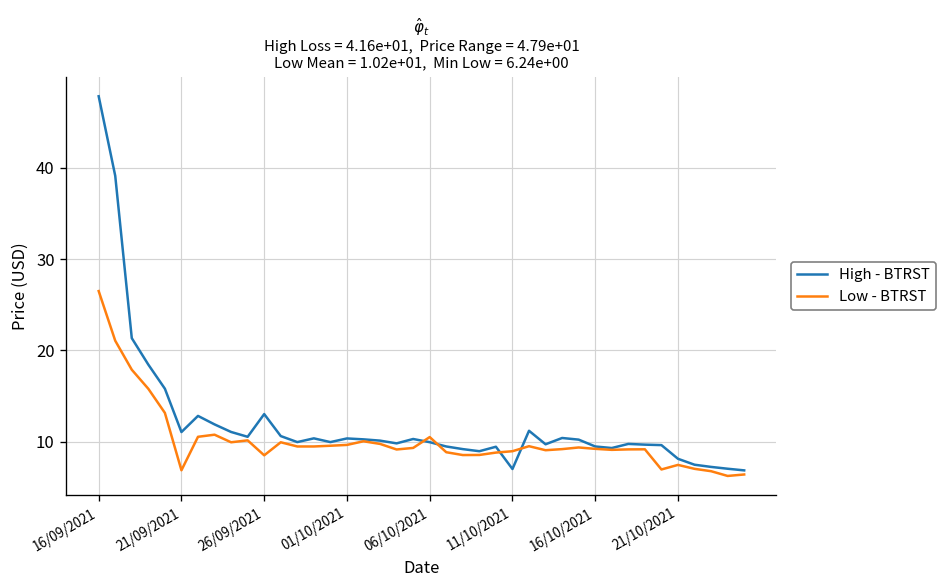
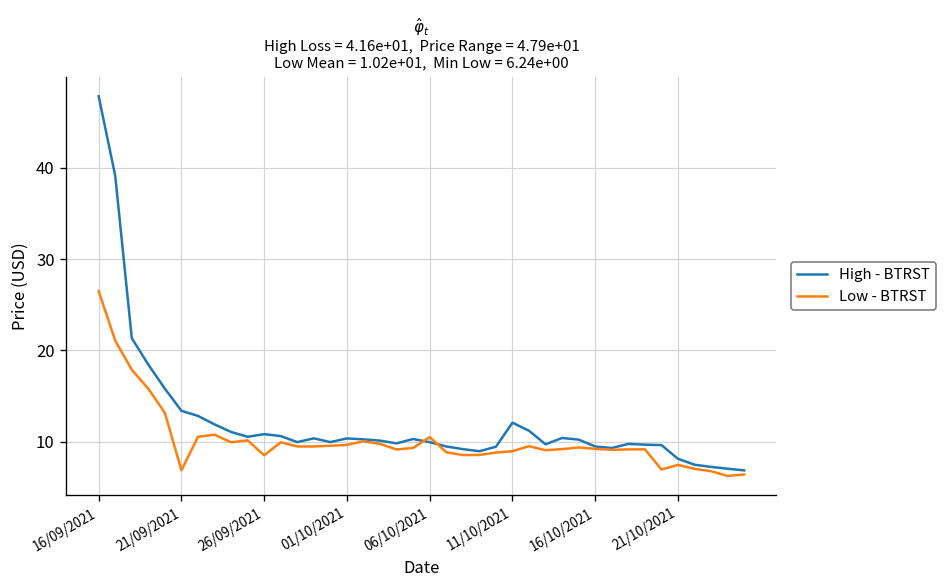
  {
    "High - BTRST": {
      "16/09/2021": 48,
-     "21/09/2021": 11,
-     "26/09/2021": 13,
+     "21/09/2021": 13,
+     "26/09/2021": 11,
      "01/10/2021": 10,
      "06/10/2021": 10,
-     "11/10/2021": 7,
+     "11/10/2021": 12,
      "21/10/2021": 8
    },
    "Low - BTRST": {
      "16/09/2021": 27,
      "21/09/2021": 7,
      "26/09/2021": 9,
      "01/10/2021": 10,
      "06/10/2021": 11,
      "11/10/2021": 9,
      "21/10/2021": 7
    }
  }
